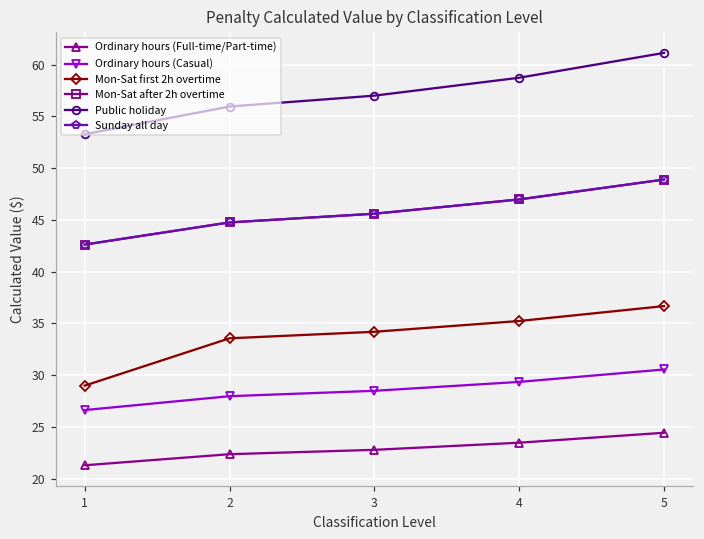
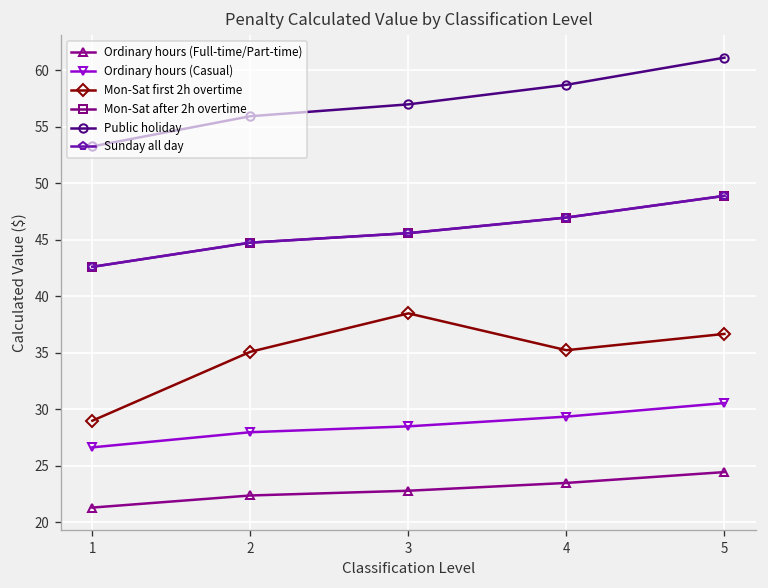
  {
    "Mon-Sat first 2h overtime": {
      "1": 29,
-     "2": 34,
-     "3": 34,
+     "2": 35,
+     "3": 39,
      "4": 35,
      "5": 37
    }
  }
